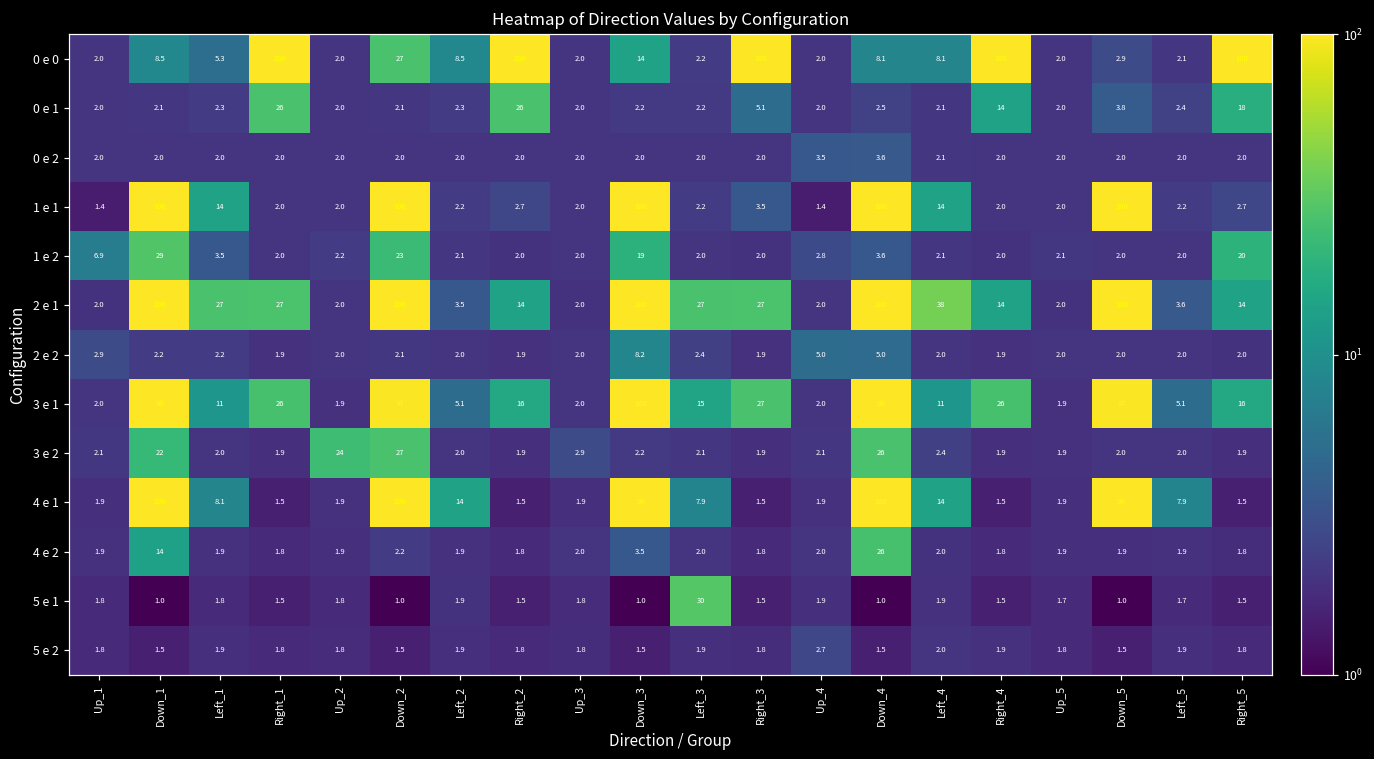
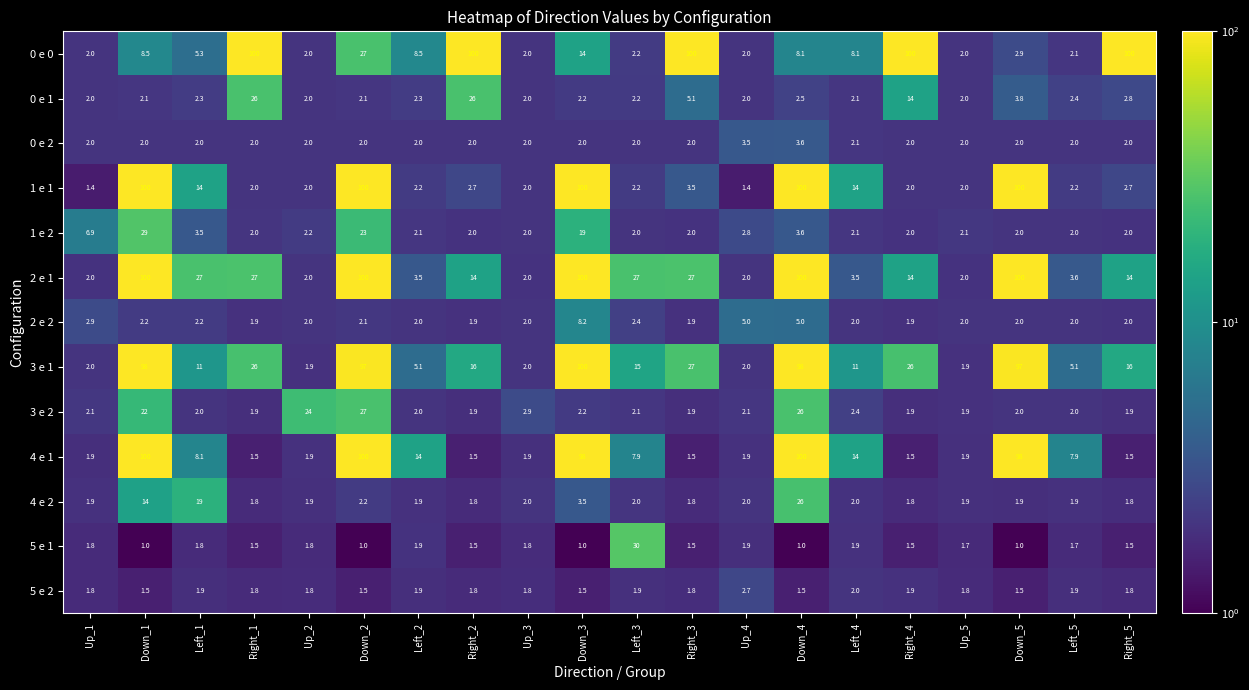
  {
    "0 e 1": {
      "Up_1": 2.0,
      "Down_1": 2.1,
      "Left_1": 2.3,
      "Right_1": 26,
      "Up_2": 2.0,
      "Down_2": 2.1,
      "Left_2": 2.3,
      "Right_2": 26,
      "Up_3": 2.0,
      "Down_3": 2.2,
      "Left_3": 2.2,
      "Right_3": 5.1,
      "Up_4": 2.0,
      "Down_4": 2.5,
      "Left_4": 2.1,
      "Right_4": 14,
      "Up_5": 2.0,
      "Down_5": 3.8,
      "Left_5": 2.4,
-     "Right_5": 18
+     "Right_5": 2.8
    },
    "1 e 2": {
      "Up_1": 6.9,
      "Down_1": 29,
      "Left_1": 3.5,
      "Right_1": 2.0,
      "Up_2": 2.2,
      "Down_2": 23,
      "Left_2": 2.1,
      "Right_2": 2.0,
      "Up_3": 2.0,
      "Down_3": 19,
      "Left_3": 2.0,
      "Right_3": 2.0,
      "Up_4": 2.8,
      "Down_4": 3.6,
      "Left_4": 2.1,
      "Right_4": 2.0,
      "Up_5": 2.1,
      "Down_5": 2.0,
      "Left_5": 2.0,
-     "Right_5": 20
+     "Right_5": 2.0
    },
    "2 e 1": {
      "Up_1": 2.0,
      "Left_1": 27,
      "Right_1": 27,
      "Up_2": 2.0,
      "Left_2": 3.5,
      "Right_2": 14,
      "Up_3": 2.0,
      "Left_3": 27,
      "Right_3": 27,
      "Up_4": 2.0,
-     "Left_4": 38,
+     "Left_4": 3.5,
      "Right_4": 14,
      "Up_5": 2.0,
      "Left_5": 3.6,
      "Right_5": 14
    },
    "4 e 2": {
      "Up_1": 1.9,
      "Down_1": 14,
-     "Left_1": 1.9,
+     "Left_1": 19,
      "Right_1": 1.8,
      "Up_2": 1.9,
      "Down_2": 2.2,
      "Left_2": 1.9,
      "Right_2": 1.8,
      "Up_3": 2.0,
      "Down_3": 3.5,
      "Left_3": 2.0,
      "Right_3": 1.8,
      "Up_4": 2.0,
      "Down_4": 26,
      "Left_4": 2.0,
      "Right_4": 1.8,
      "Up_5": 1.9,
      "Down_5": 1.9,
      "Left_5": 1.9,
      "Right_5": 1.8
    }
  }
